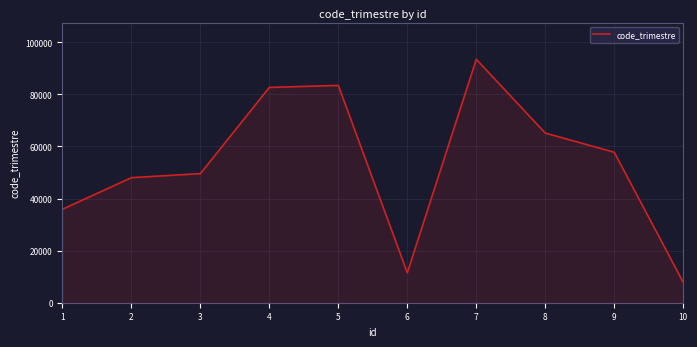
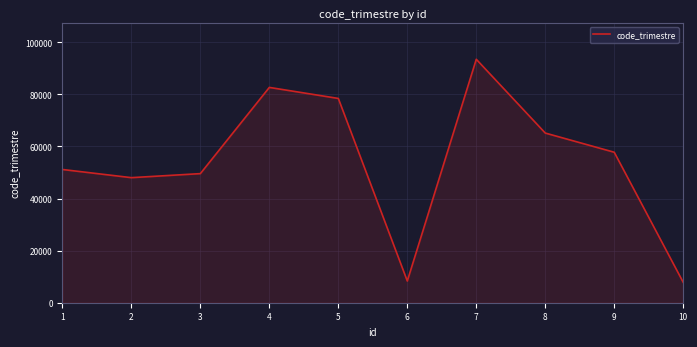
  {
-   "1": 36000,
+   "1": 51000,
    "2": 48000,
    "3": 50000,
    "4": 83000,
-   "5": 83000,
-   "6": 12000,
+   "5": 78000,
+   "6": 8000,
    "7": 93000,
    "8": 65000,
    "9": 58000,
    "10": 8000
  }
